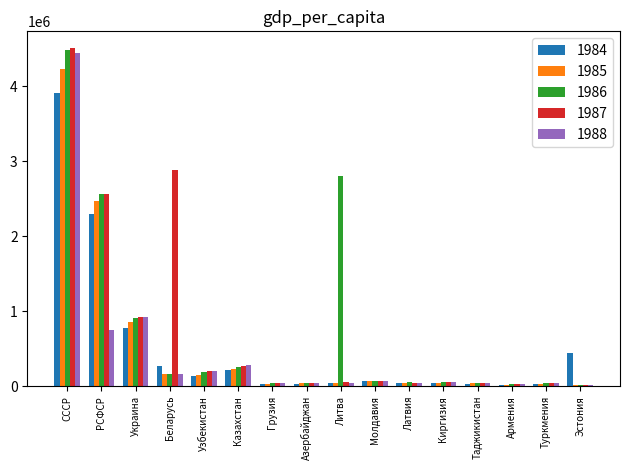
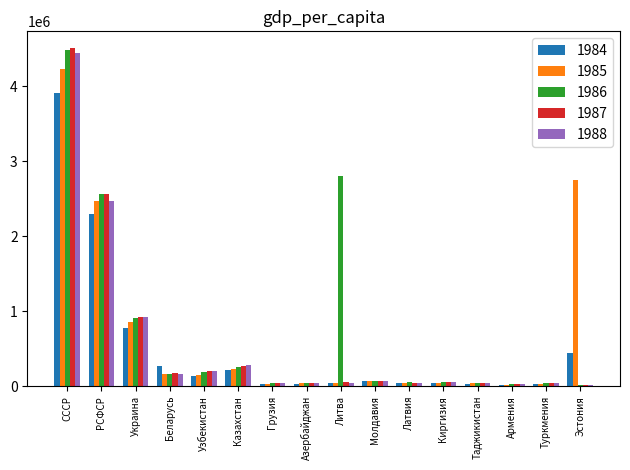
  {
    "1984": {
      "СССР": 3900000,
      "РСФСР": 2300000,
      "Украина": 800000,
      "Беларусь": 300000,
      "Узбекистан": 100000,
      "Казахстан": 200000,
      "Литва": 0,
      "Молдавия": 100000,
      "Латвия": 0,
      "Киргизия": 0,
      "Эстония": 400000
    },
    "1985": {
      "СССР": 4200000,
      "РСФСР": 2500000,
      "Украина": 900000,
      "Беларусь": 200000,
      "Узбекистан": 100000,
      "Казахстан": 200000,
      "Азербайджан": 0,
      "Литва": 0,
      "Молдавия": 100000,
      "Латвия": 0,
      "Киргизия": 0,
      "Таджикистан": 0,
-     "Эстония": 0
+     "Эстония": 2700000
    },
    "1986": {
      "СССР": 4500000,
      "РСФСР": 2600000,
      "Украина": 900000,
      "Беларусь": 200000,
      "Узбекистан": 200000,
      "Казахстан": 200000,
      "Грузия": 0,
      "Азербайджан": 0,
      "Литва": 2800000,
      "Молдавия": 100000,
      "Латвия": 0,
      "Киргизия": 0,
      "Таджикистан": 0,
      "Туркмения": 0
    },
    "1987": {
      "СССР": 4500000,
      "РСФСР": 2600000,
      "Украина": 900000,
-     "Беларусь": 2900000,
+     "Беларусь": 200000,
      "Узбекистан": 200000,
      "Казахстан": 300000,
      "Грузия": 0,
      "Азербайджан": 0,
      "Литва": 100000,
      "Молдавия": 100000,
      "Латвия": 0,
      "Киргизия": 0,
      "Таджикистан": 0,
      "Туркмения": 0
    },
    "1988": {
      "СССР": 4400000,
-     "РСФСР": 700000,
+     "РСФСР": 2500000,
      "Украина": 900000,
      "Беларусь": 200000,
      "Узбекистан": 200000,
      "Казахстан": 300000,
      "Грузия": 0,
      "Азербайджан": 0,
      "Литва": 0,
      "Молдавия": 100000,
      "Латвия": 0,
      "Киргизия": 0,
      "Таджикистан": 0,
      "Туркмения": 0
    }
  }
